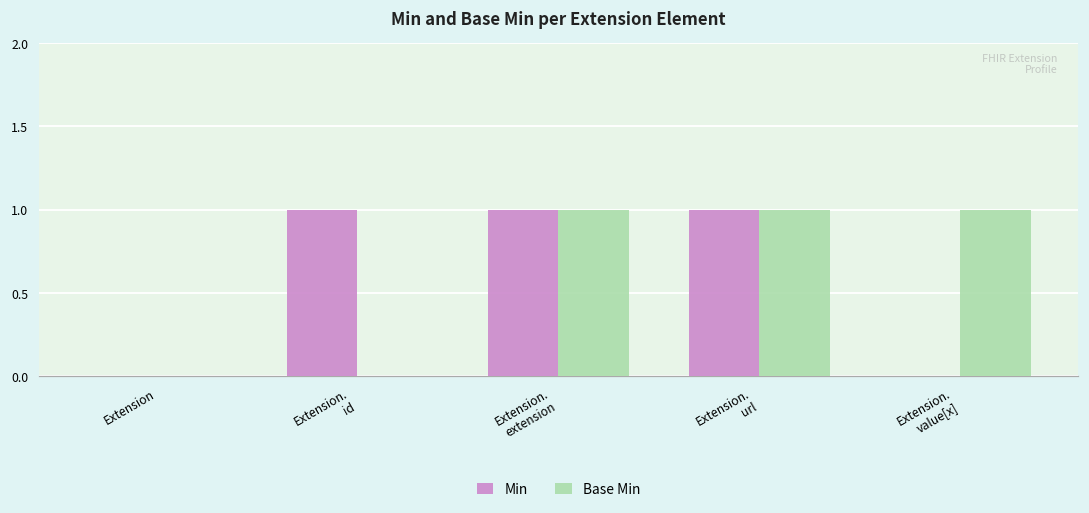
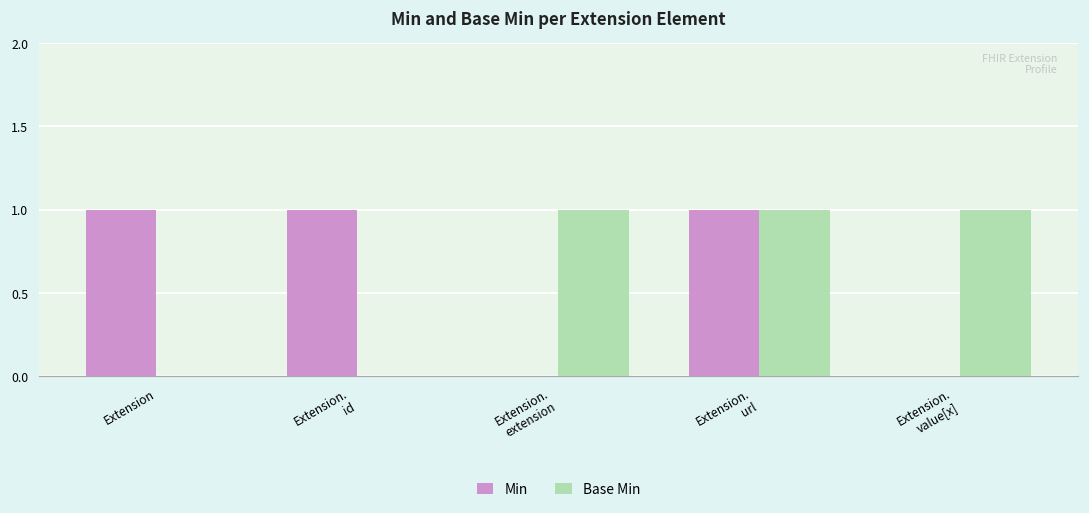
  {
    "Min": {
-     "Extension": 0,
+     "Extension": 1,
      "Extension. id": 1,
-     "Extension. extension": 1,
+     "Extension. extension": 0,
      "Extension. url": 1,
      "Extension. value[x]": 0
    },
    "Base Min": {
      "Extension": 0,
      "Extension. id": 0,
      "Extension. extension": 1,
      "Extension. url": 1,
      "Extension. value[x]": 1
    }
  }
